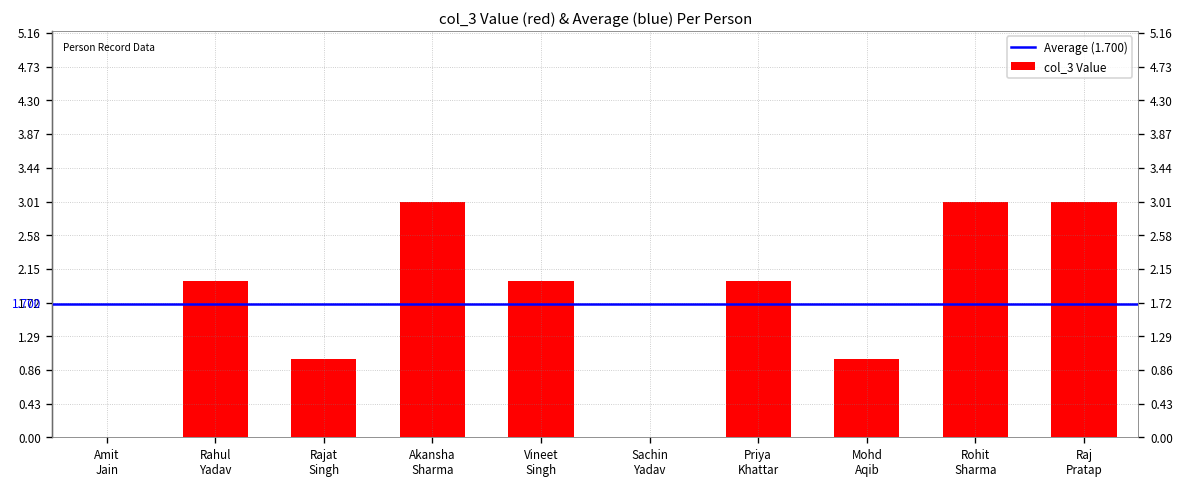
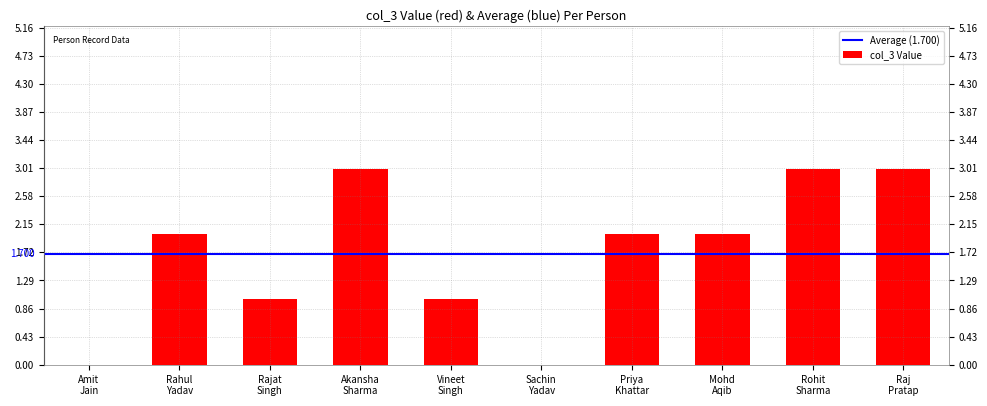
  {
    "Amit Jain": 0,
    "Rahul Yadav": 2,
    "Rajat Singh": 1,
    "Akansha Sharma": 3,
-   "Vineet Singh": 2,
+   "Vineet Singh": 1,
    "Sachin Yadav": 0,
    "Priya Khattar": 2,
-   "Mohd Aqib": 1,
+   "Mohd Aqib": 2,
    "Rohit Sharma": 3,
    "Raj Pratap": 3
  }
